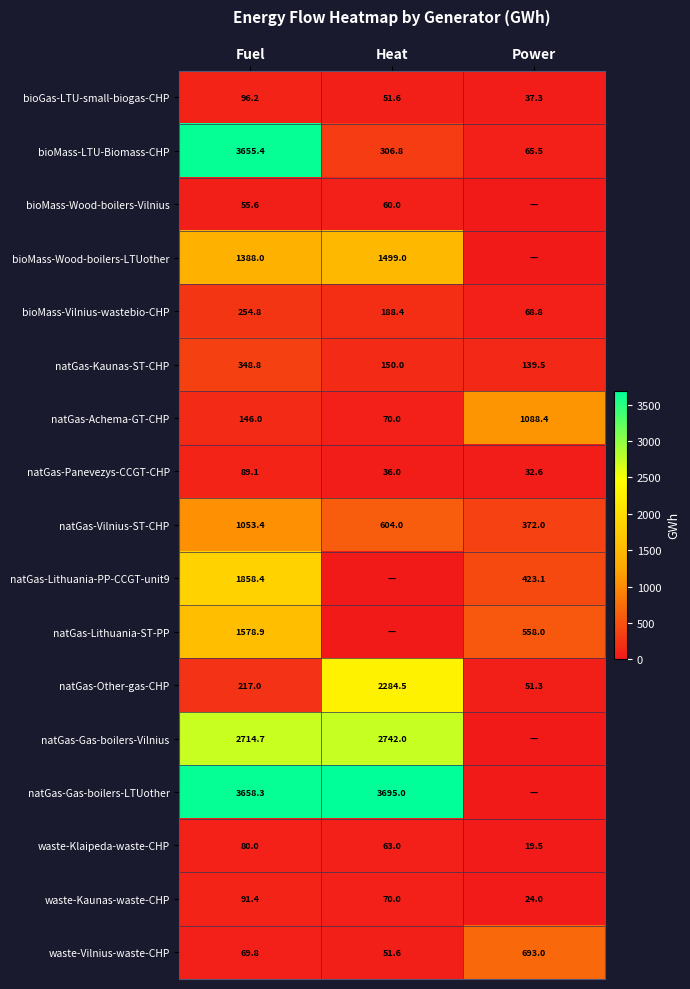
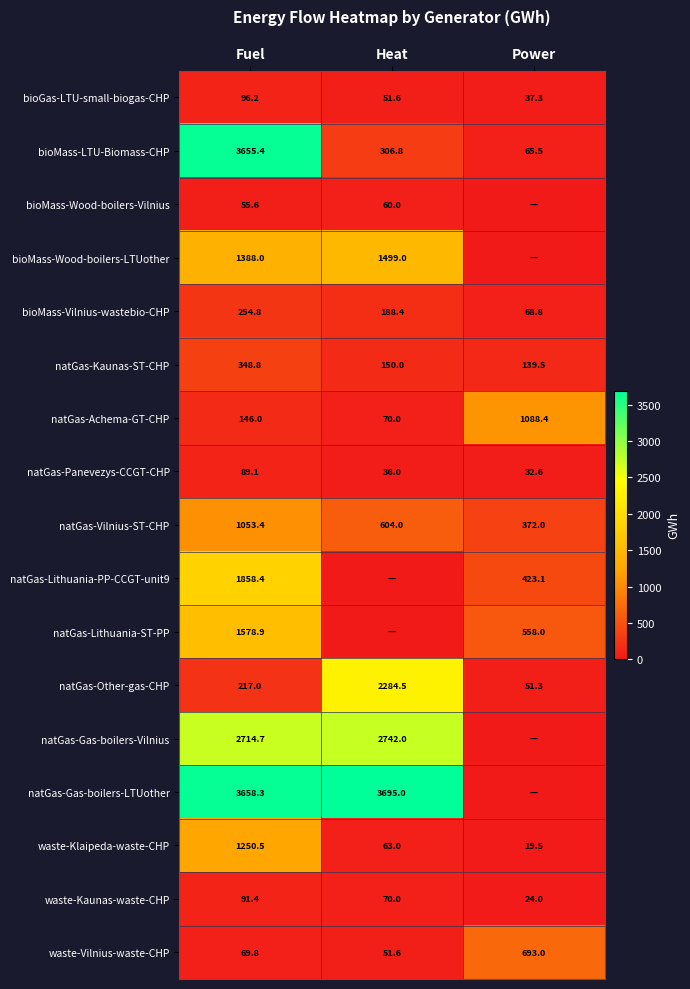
  {
    "bioGas-LTU-small-biogas-CHP": {
      "Fuel": 96.2,
      "Heat": 51.6,
      "Power": 37.3
    },
    "bioMass-LTU-Biomass-CHP": {
      "Fuel": 3655.4,
      "Heat": 306.8,
      "Power": 65.5
    },
    "bioMass-Wood-boilers-Vilnius": {
      "Fuel": 55.6,
      "Heat": 60.0
    },
    "bioMass-Wood-boilers-LTUother": {
      "Fuel": 1388.0,
      "Heat": 1499.0
    },
    "bioMass-Vilnius-wastebio-CHP": {
      "Fuel": 254.8,
      "Heat": 188.4,
      "Power": 68.8
    },
    "natGas-Kaunas-ST-CHP": {
      "Fuel": 348.8,
      "Heat": 150.0,
      "Power": 139.5
    },
    "natGas-Achema-GT-CHP": {
      "Fuel": 146.0,
      "Heat": 70.0,
      "Power": 1088.4
    },
    "natGas-Panevezys-CCGT-CHP": {
      "Fuel": 89.1,
      "Heat": 36.0,
      "Power": 32.6
    },
    "natGas-Vilnius-ST-CHP": {
      "Fuel": 1053.4,
      "Heat": 604.0,
      "Power": 372.0
    },
    "natGas-Lithuania-PP-CCGT-unit9": {
      "Fuel": 1858.4,
      "Power": 423.1
    },
    "natGas-Lithuania-ST-PP": {
      "Fuel": 1578.9,
      "Power": 558.0
    },
    "natGas-Other-gas-CHP": {
      "Fuel": 217.0,
      "Heat": 2284.5,
      "Power": 51.3
    },
    "natGas-Gas-boilers-Vilnius": {
      "Fuel": 2714.7,
      "Heat": 2742.0
    },
    "natGas-Gas-boilers-LTUother": {
      "Fuel": 3658.3,
      "Heat": 3695.0
    },
    "waste-Klaipeda-waste-CHP": {
-     "Fuel": 80.0,
+     "Fuel": 1250.5,
      "Heat": 63.0,
      "Power": 19.5
    },
    "waste-Kaunas-waste-CHP": {
      "Fuel": 91.4,
      "Heat": 70.0,
      "Power": 24.0
    },
    "waste-Vilnius-waste-CHP": {
      "Fuel": 69.8,
      "Heat": 51.6,
      "Power": 693.0
    }
  }
